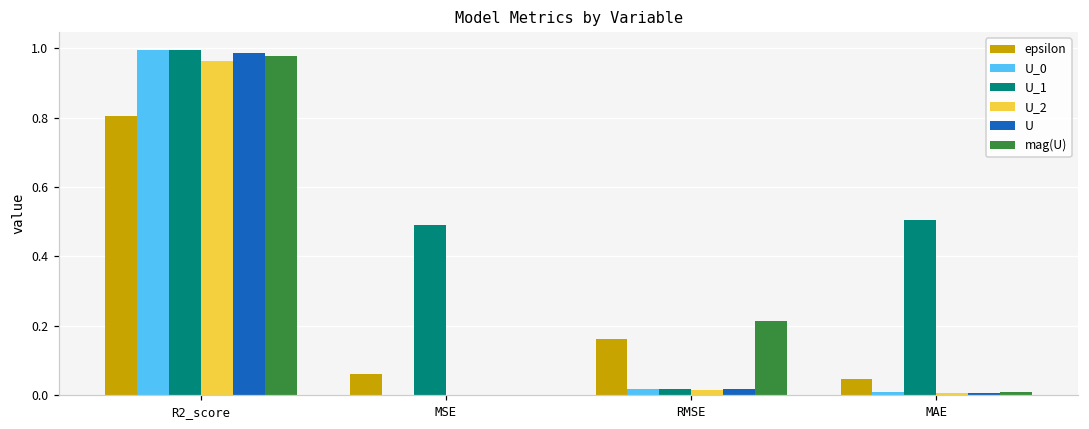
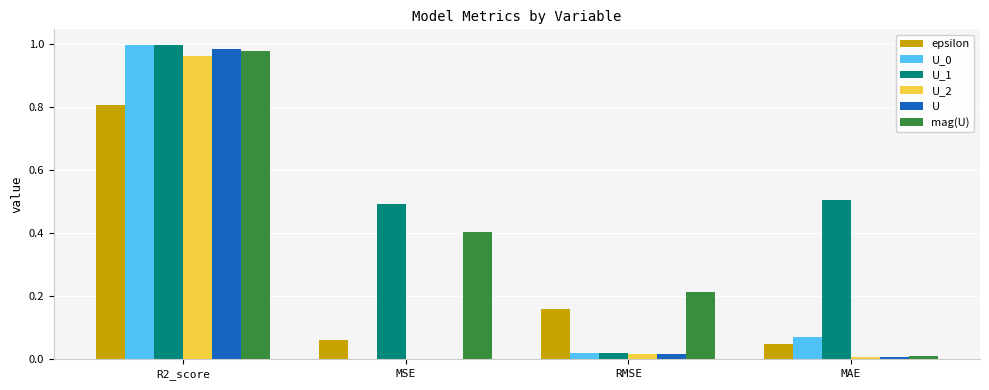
  {
    "epsilon": {
      "R2_score": 0.80,
      "MSE": 0.06,
      "RMSE": 0.16,
      "MAE": 0.05
    },
    "U_0": {
      "R2_score": 1.00,
      "RMSE": 0.02,
-     "MAE": 0.01
+     "MAE": 0.07
    },
    "U_1": {
      "R2_score": 1.00,
      "MSE": 0.49,
      "RMSE": 0.02,
      "MAE": 0.50
    },
    "U_2": {
      "R2_score": 0.96,
      "RMSE": 0.02
    },
    "U": {
      "R2_score": 0.98,
      "RMSE": 0.02,
      "MAE": 0.01
    },
    "mag(U)": {
      "R2_score": 0.98,
-     "MSE": 0.00,
+     "MSE": 0.40,
      "RMSE": 0.21,
      "MAE": 0.01
    }
  }
